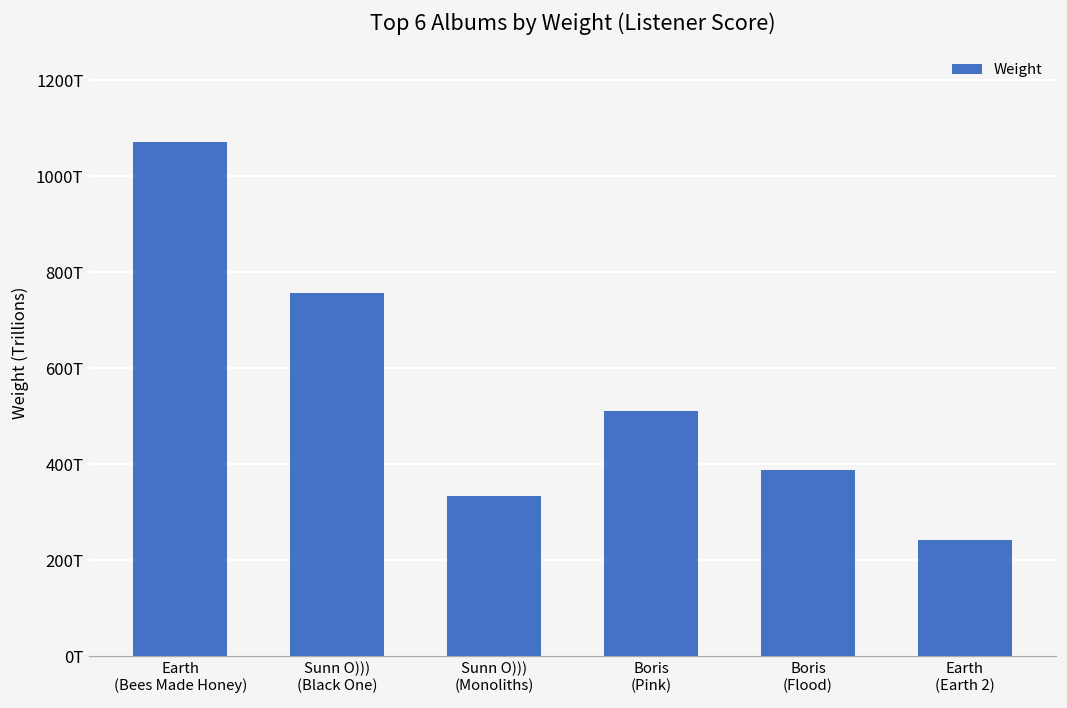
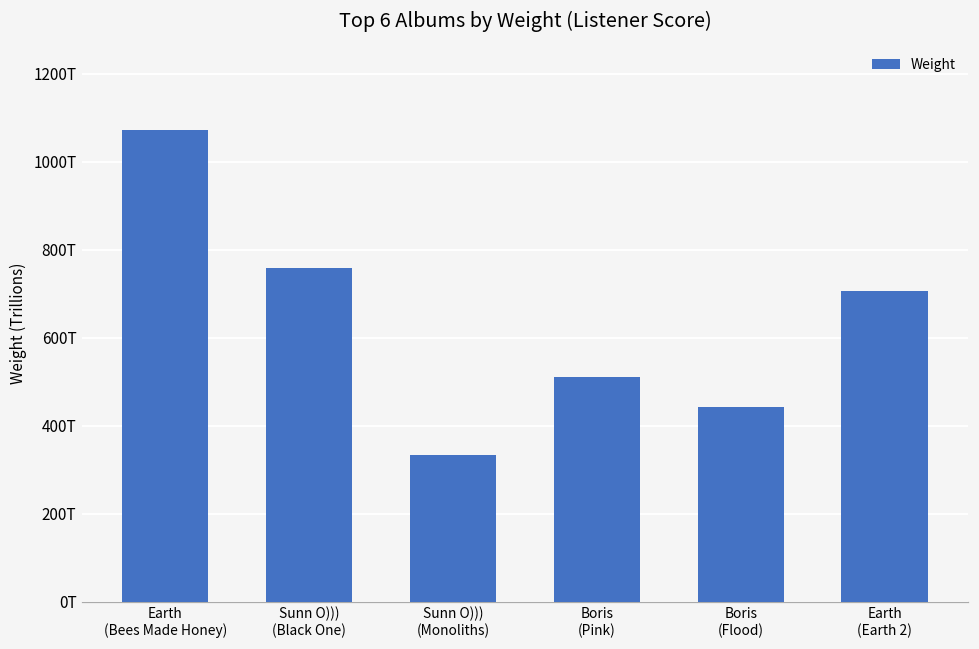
  {
    "Earth (Bees Made Honey)": "1070T",
    "Sunn O))) (Black One)": "760T",
    "Sunn O))) (Monoliths)": "330T",
    "Boris (Pink)": "510T",
-   "Boris (Flood)": "390T",
-   "Earth (Earth 2)": "240T"
+   "Boris (Flood)": "440T",
+   "Earth (Earth 2)": "710T"
  }
